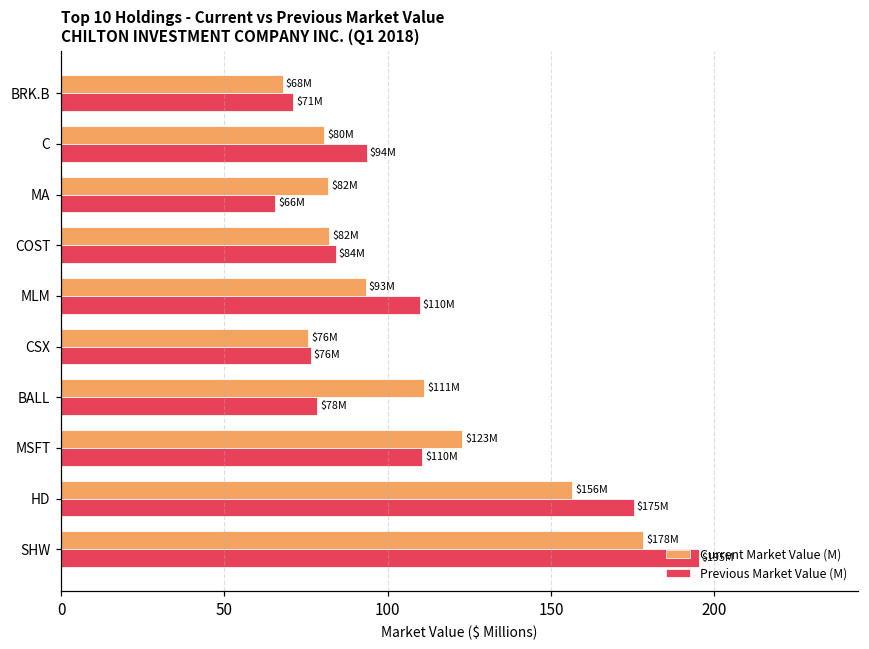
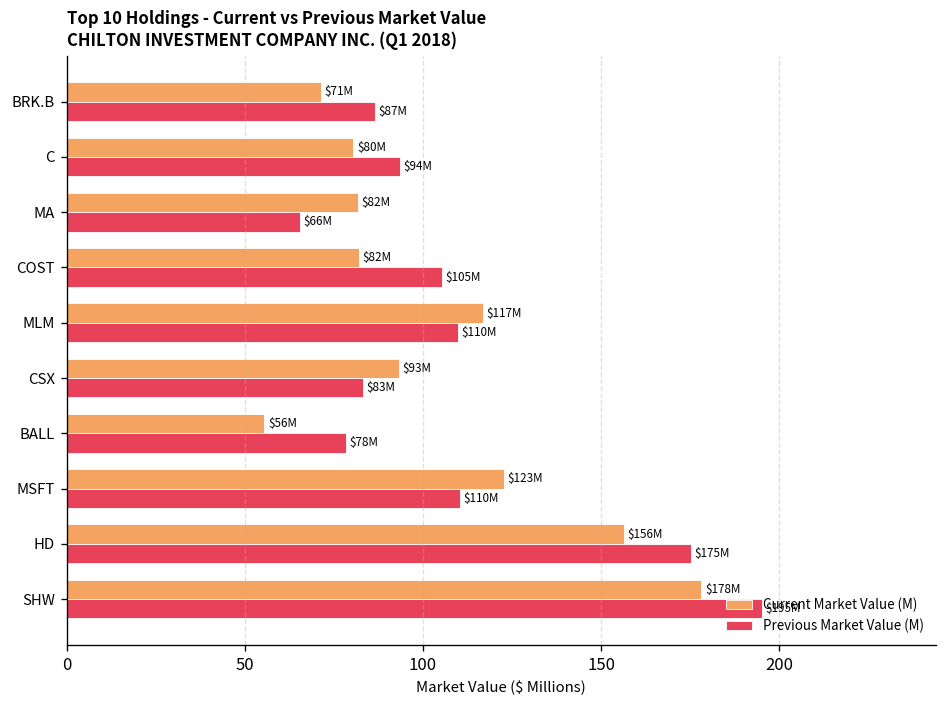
  {
    "Current Market Value (M)": {
-     "BRK.B": "$68M",
+     "BRK.B": "$71M",
      "C": "$80M",
      "MA": "$82M",
      "COST": "$82M",
-     "MLM": "$93M",
-     "CSX": "$76M",
-     "BALL": "$111M",
+     "MLM": "$117M",
+     "CSX": "$93M",
+     "BALL": "$56M",
      "MSFT": "$123M",
      "HD": "$156M",
      "SHW": "$178M"
    },
    "Previous Market Value (M)": {
-     "BRK.B": "$71M",
+     "BRK.B": "$87M",
      "C": "$94M",
      "MA": "$66M",
-     "COST": "$84M",
+     "COST": "$105M",
      "MLM": "$110M",
-     "CSX": "$76M",
+     "CSX": "$83M",
      "BALL": "$78M",
      "MSFT": "$110M",
      "HD": "$175M",
      "SHW": "$195M"
    }
  }
